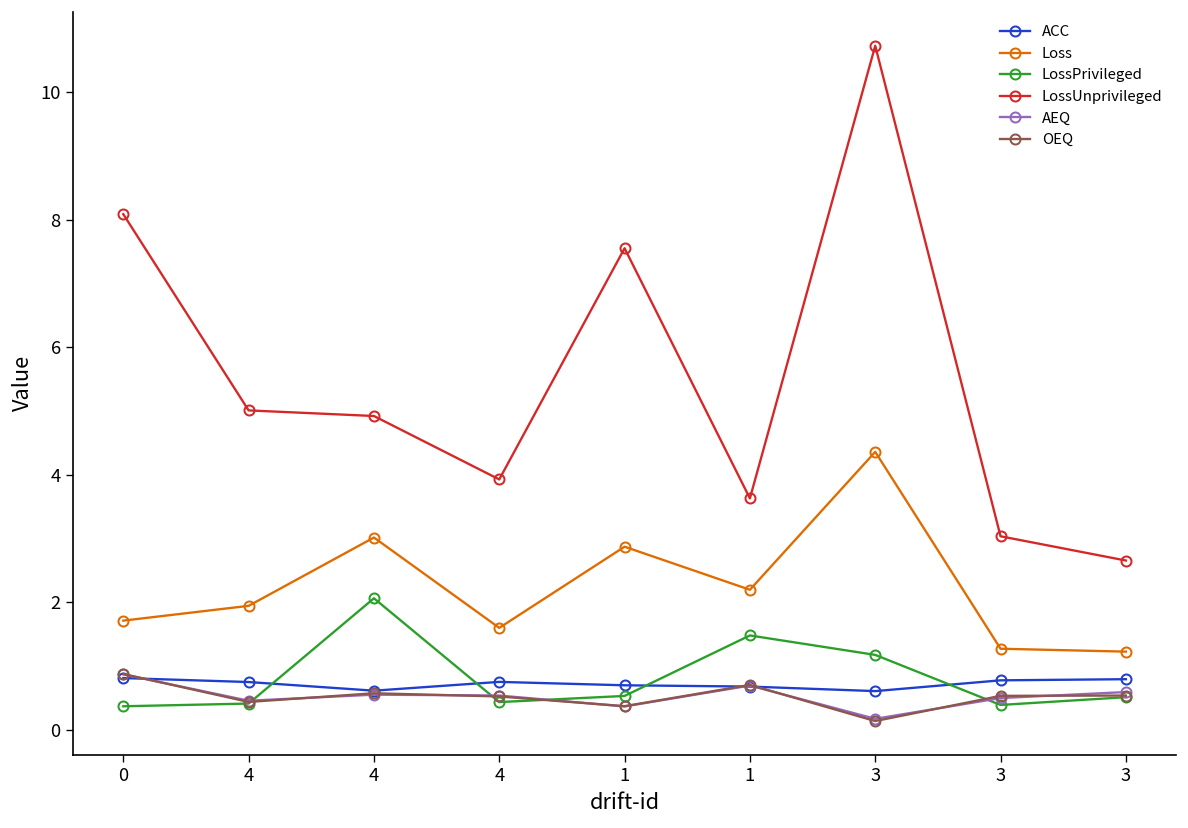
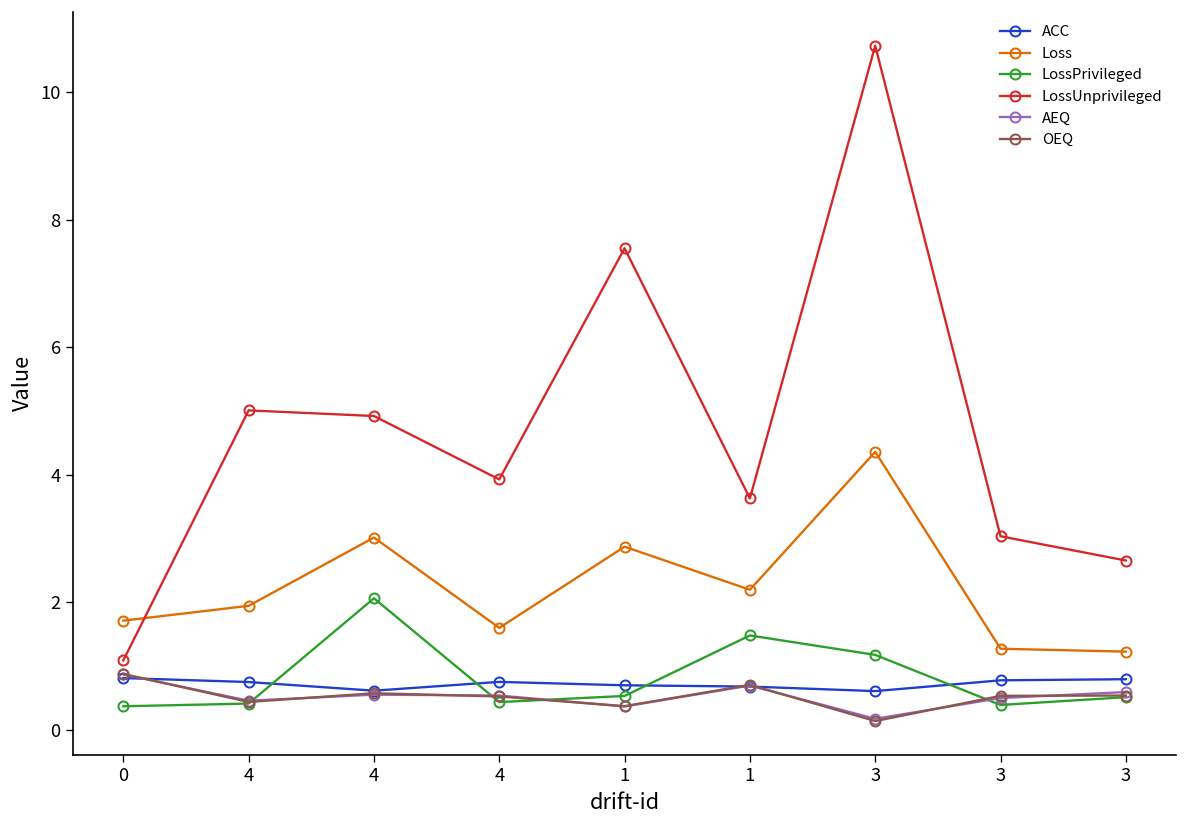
  {
    "ACC": {
      "0": 0.8
    },
    "Loss": {
      "0": 1.7
    },
    "LossPrivileged": {
      "0": 0.4
    },
    "LossUnprivileged": {
-     "0": 8.1
+     "0": 1.1
    }
  }
